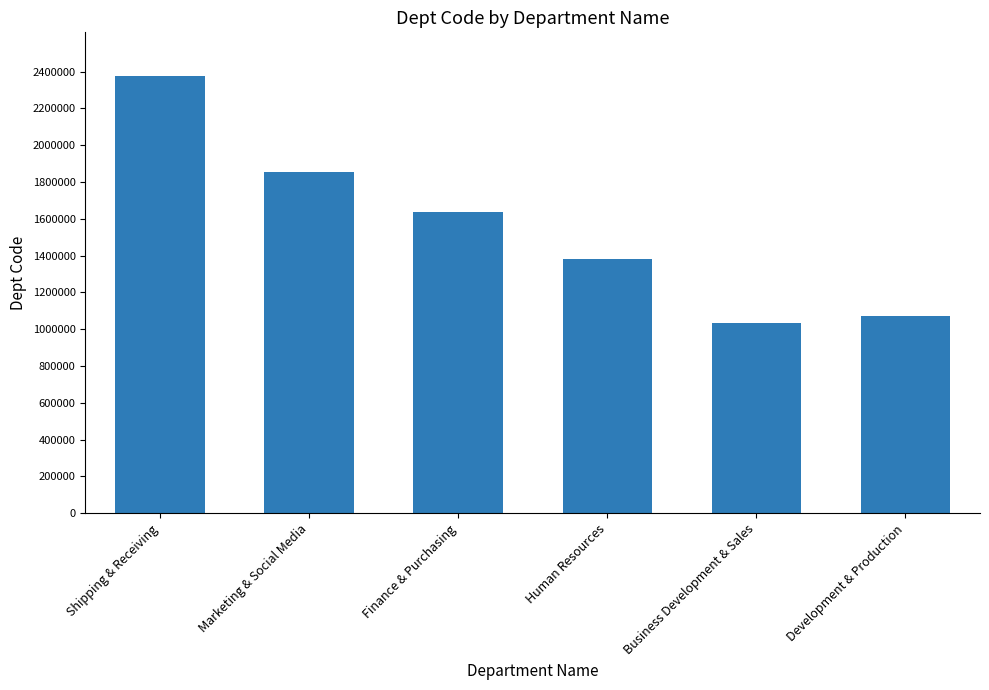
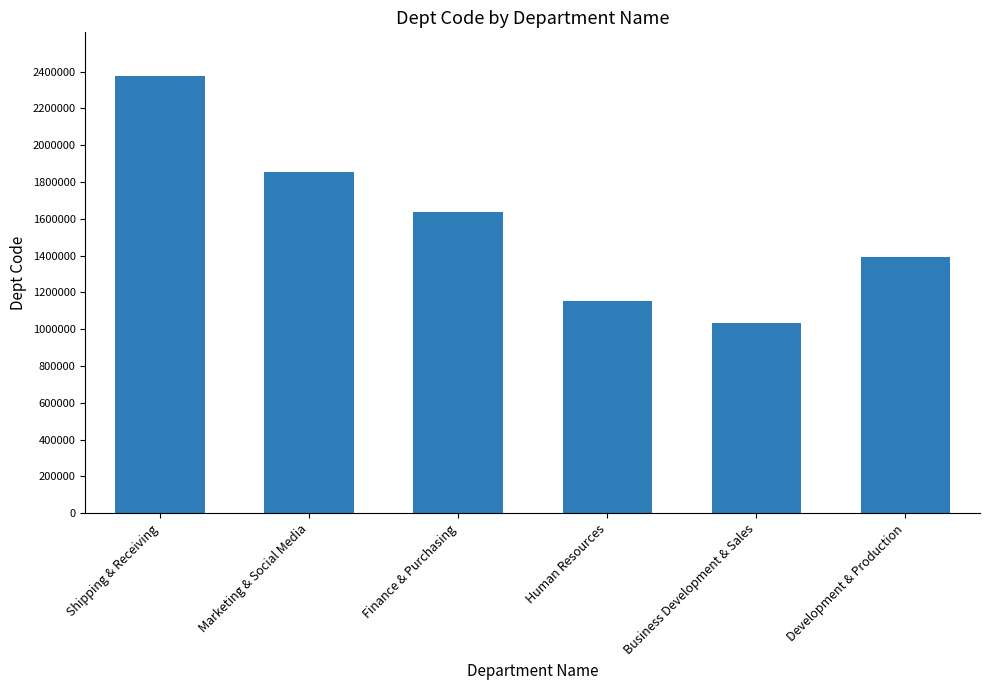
  {
    "Shipping & Receiving": 2380000,
    "Marketing & Social Media": 1860000,
    "Finance & Purchasing": 1640000,
-   "Human Resources": 1380000,
+   "Human Resources": 1150000,
    "Business Development & Sales": 1030000,
-   "Development & Production": 1070000
+   "Development & Production": 1390000
  }
